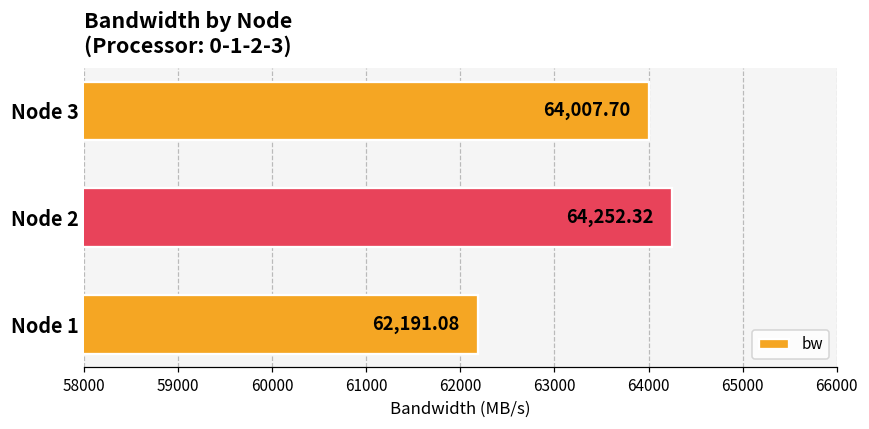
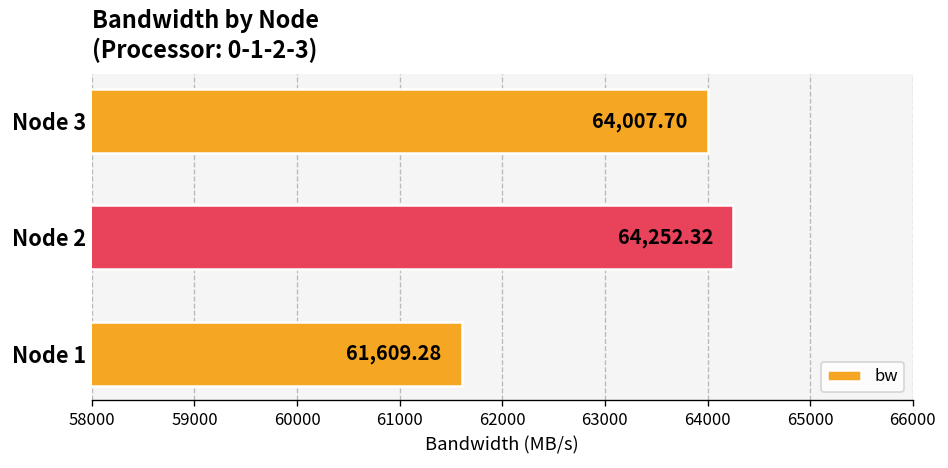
  {
    "Node 3": "64,007.70",
    "Node 2": "64,252.32",
-   "Node 1": "62,191.08"
+   "Node 1": "61,609.28"
  }
